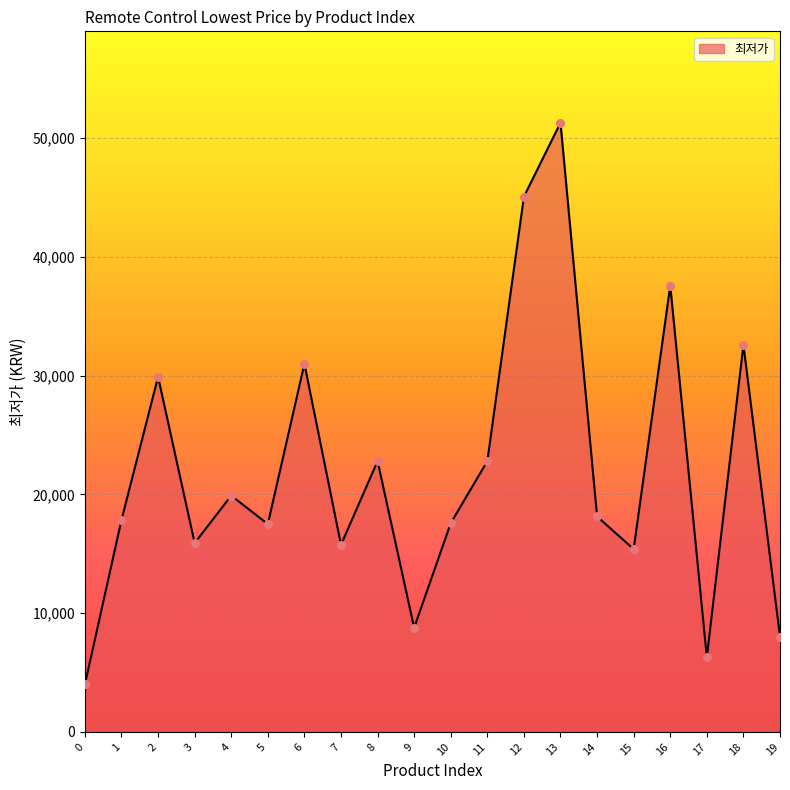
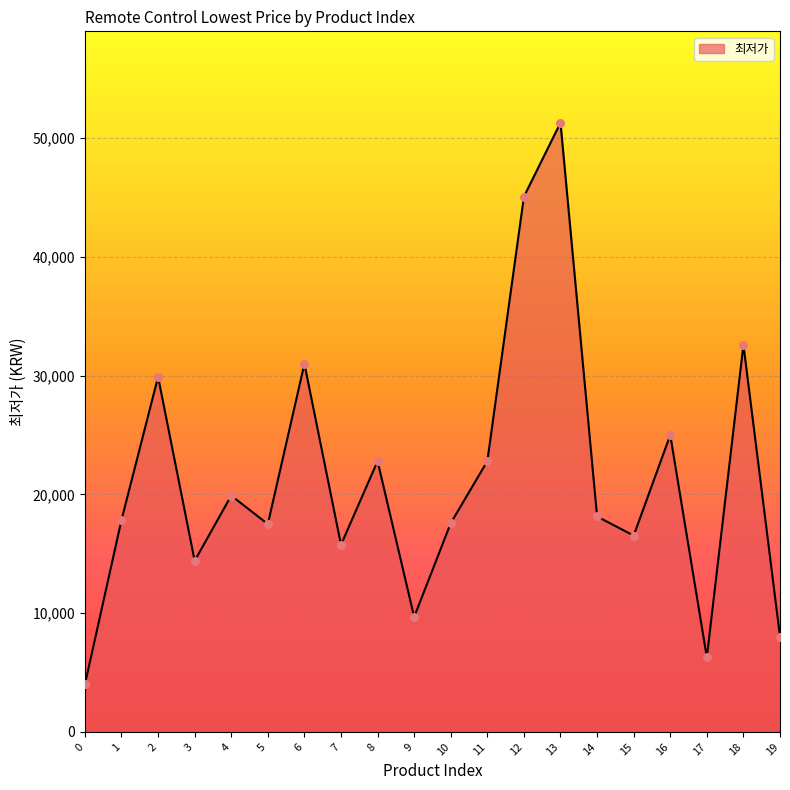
  {
    "0": "4,000",
    "1": "17,800",
    "2": "29,900",
-   "3": "15,900",
+   "3": "14,400",
    "4": "19,900",
    "5": "17,500",
    "6": "31,000",
    "7": "15,800",
    "8": "22,800",
-   "9": "8,800",
+   "9": "9,700",
    "10": "17,600",
    "11": "22,800",
    "12": "45,100",
    "13": "51,300",
    "14": "18,100",
-   "15": "15,400",
-   "16": "37,600",
+   "15": "16,500",
+   "16": "25,000",
    "17": "6,300",
    "18": "32,600",
    "19": "8,000"
  }
